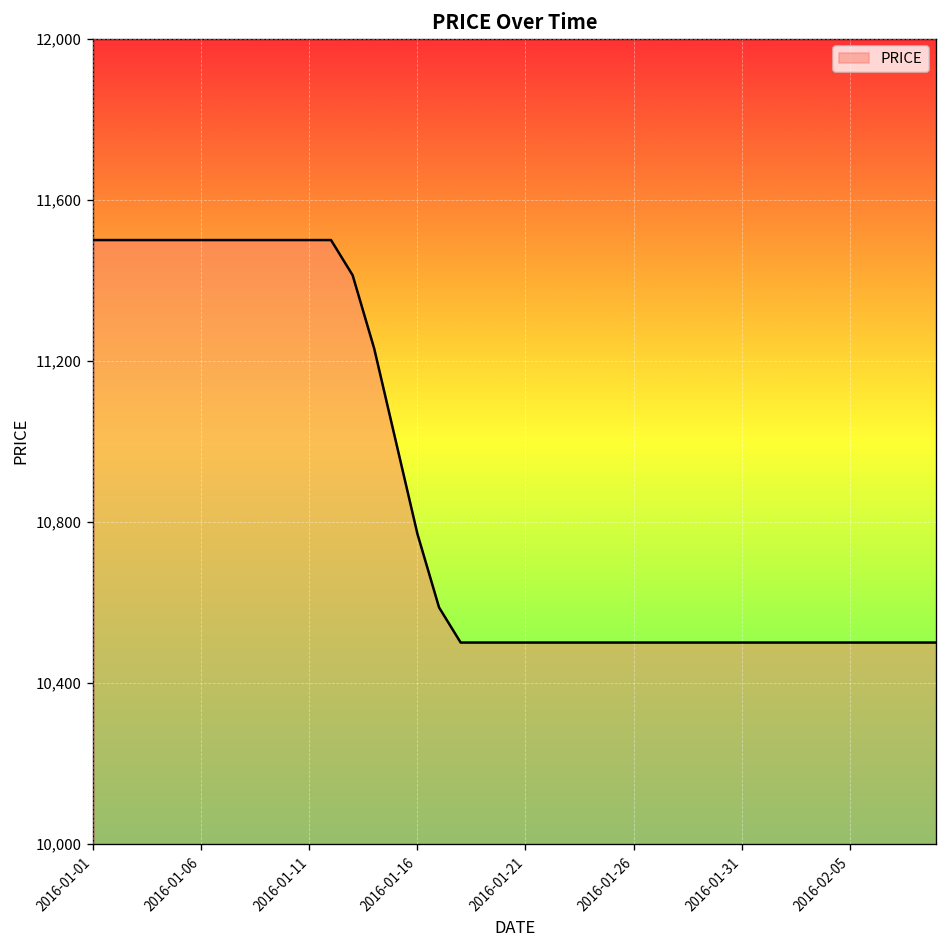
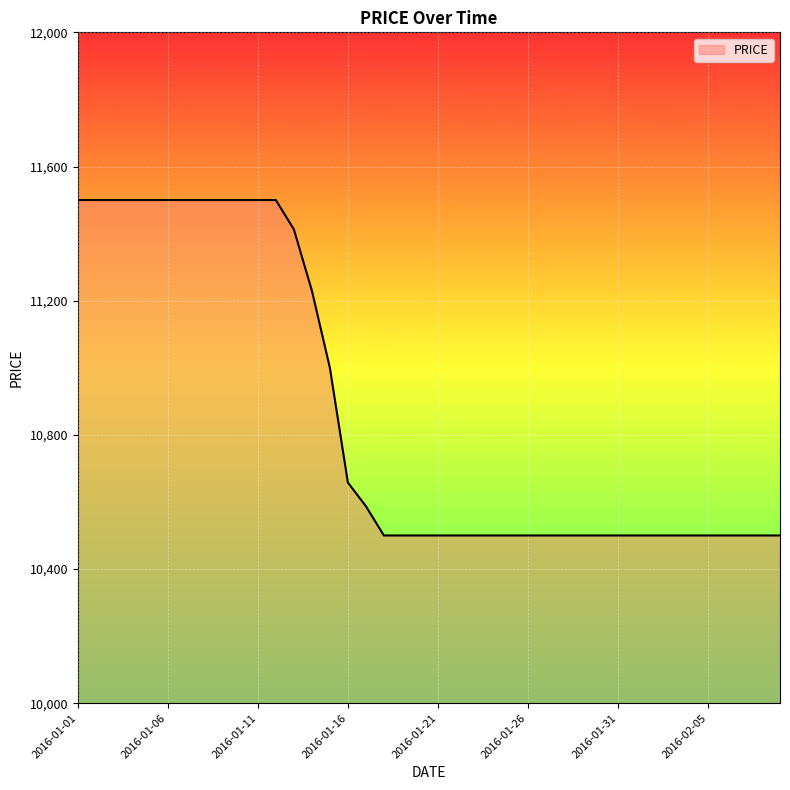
  {
    "2016-01-01": "11,500",
    "2016-01-06": "11,500",
    "2016-01-11": "11,500",
-   "2016-01-16": "10,770",
+   "2016-01-16": "10,660",
    "2016-01-21": "10,500",
    "2016-01-26": "10,500",
    "2016-01-31": "10,500",
    "2016-02-05": "10,500"
  }
